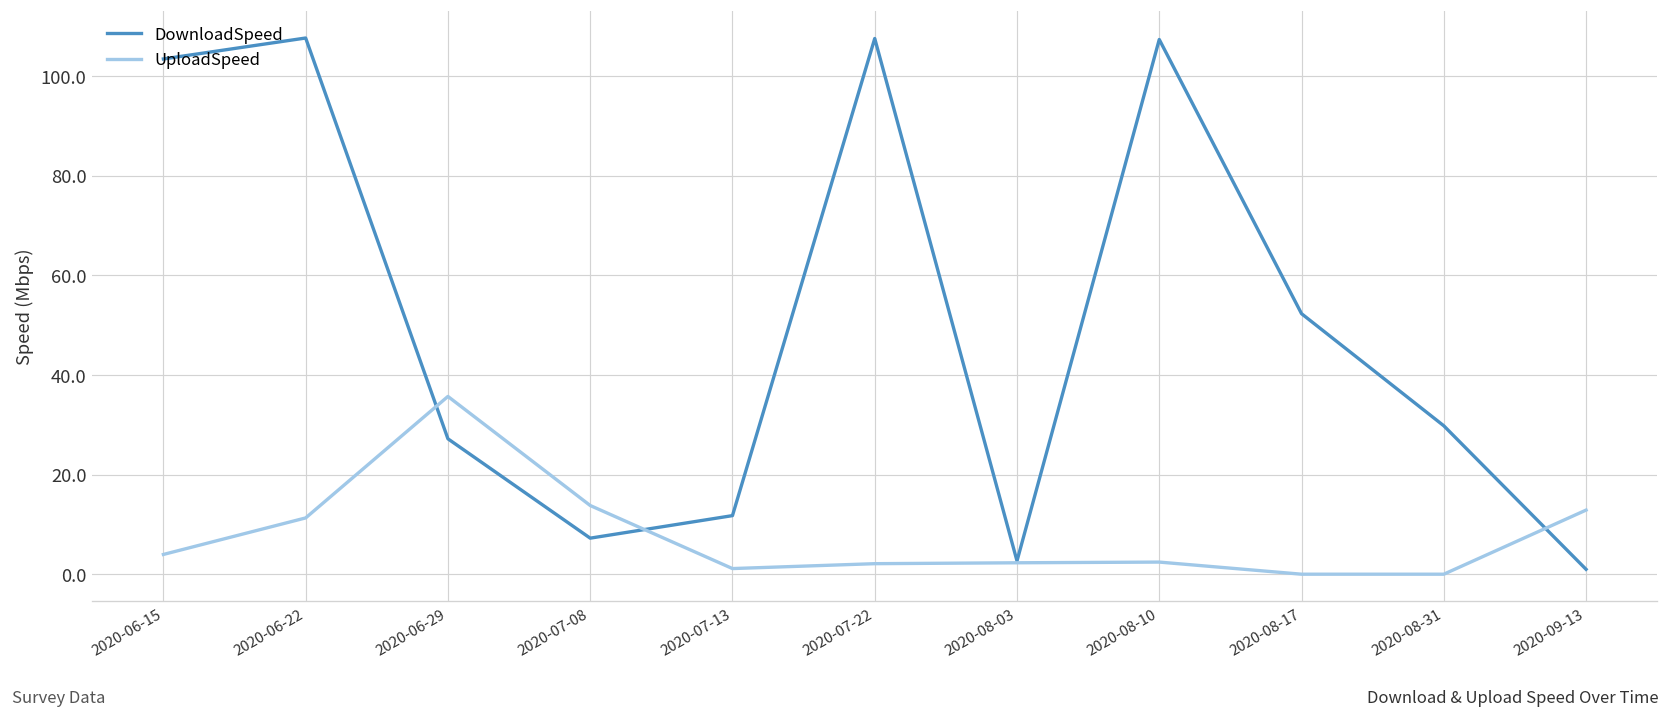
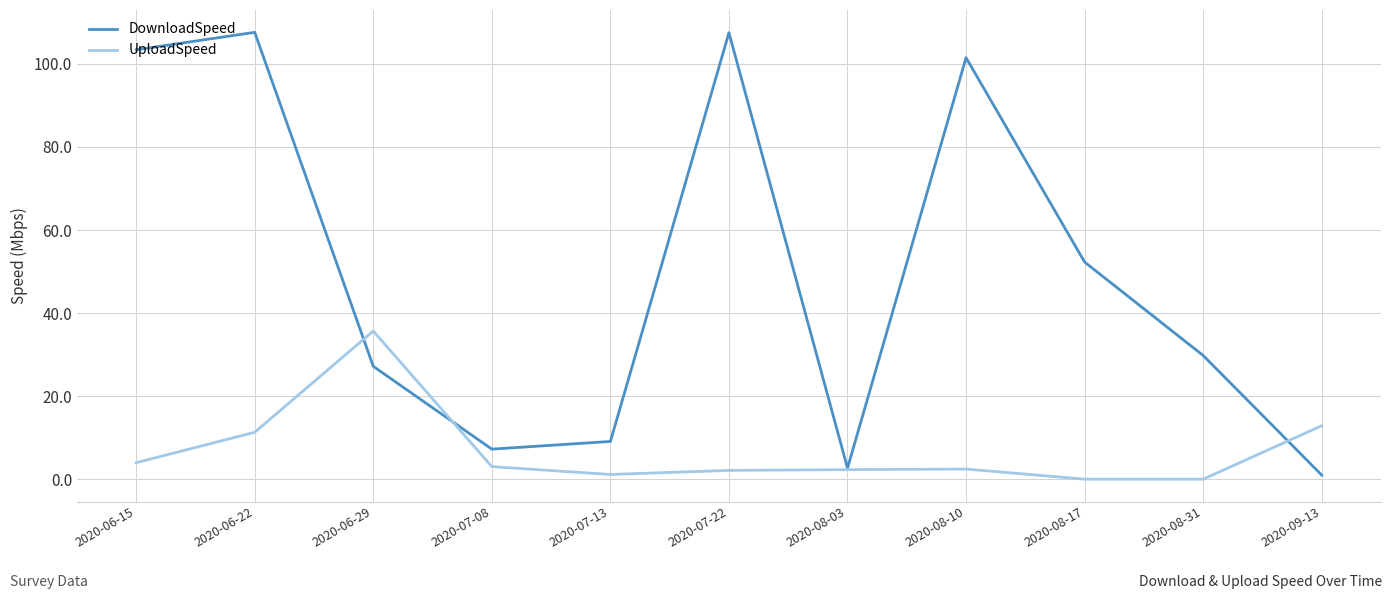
  {
    "DownloadSpeed": {
      "2020-06-15": 103,
      "2020-06-22": 108,
      "2020-06-29": 27,
      "2020-07-08": 7,
-     "2020-07-13": 12,
+     "2020-07-13": 9,
      "2020-07-22": 108,
-     "2020-08-10": 107,
+     "2020-08-10": 102,
      "2020-08-17": 52,
      "2020-08-31": 30,
      "2020-09-13": 1
    },
    "UploadSpeed": {
      "2020-06-15": 4,
      "2020-06-22": 11,
      "2020-06-29": 36,
-     "2020-07-08": 14,
+     "2020-07-08": 3,
      "2020-07-13": 1,
      "2020-07-22": 2,
      "2020-08-10": 2,
      "2020-08-17": 0,
      "2020-08-31": 0,
      "2020-09-13": 13
    }
  }
